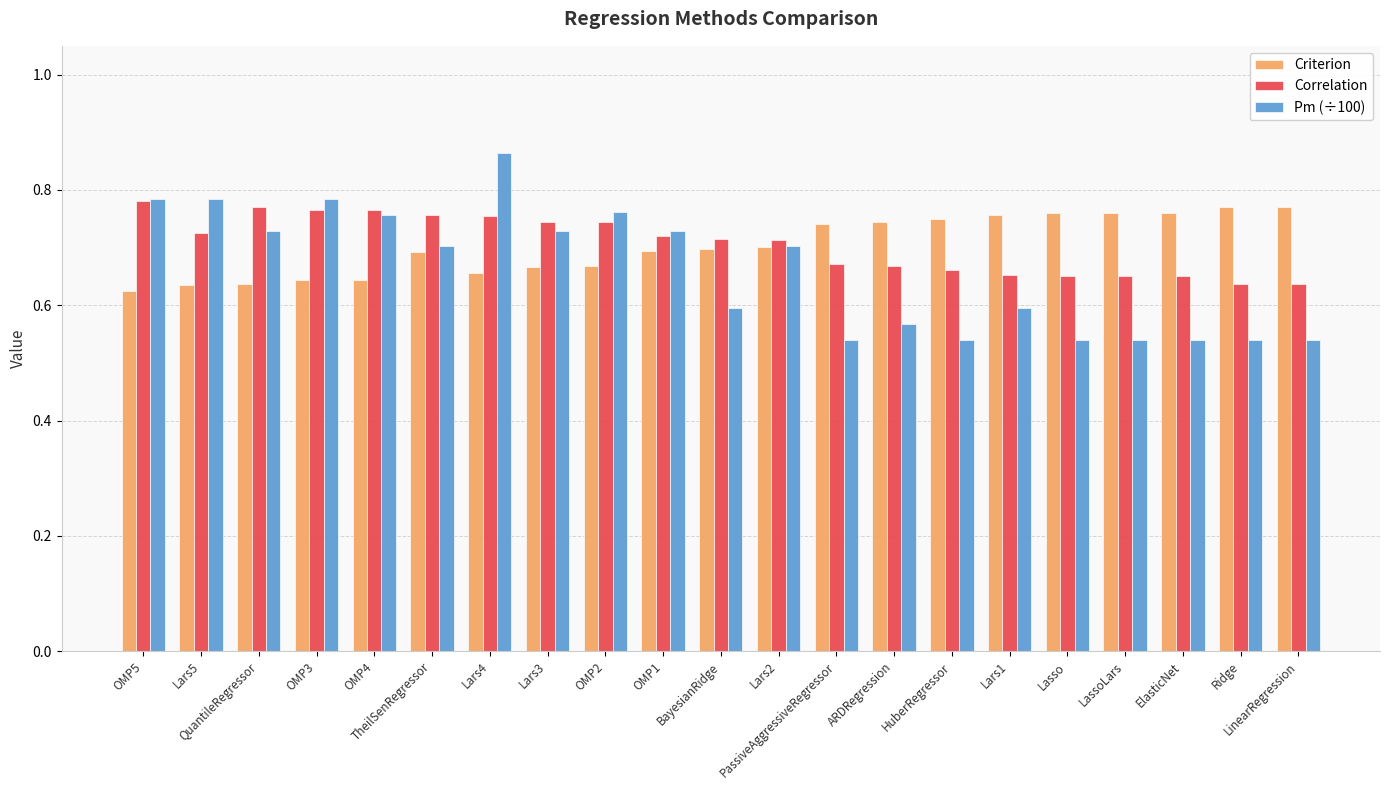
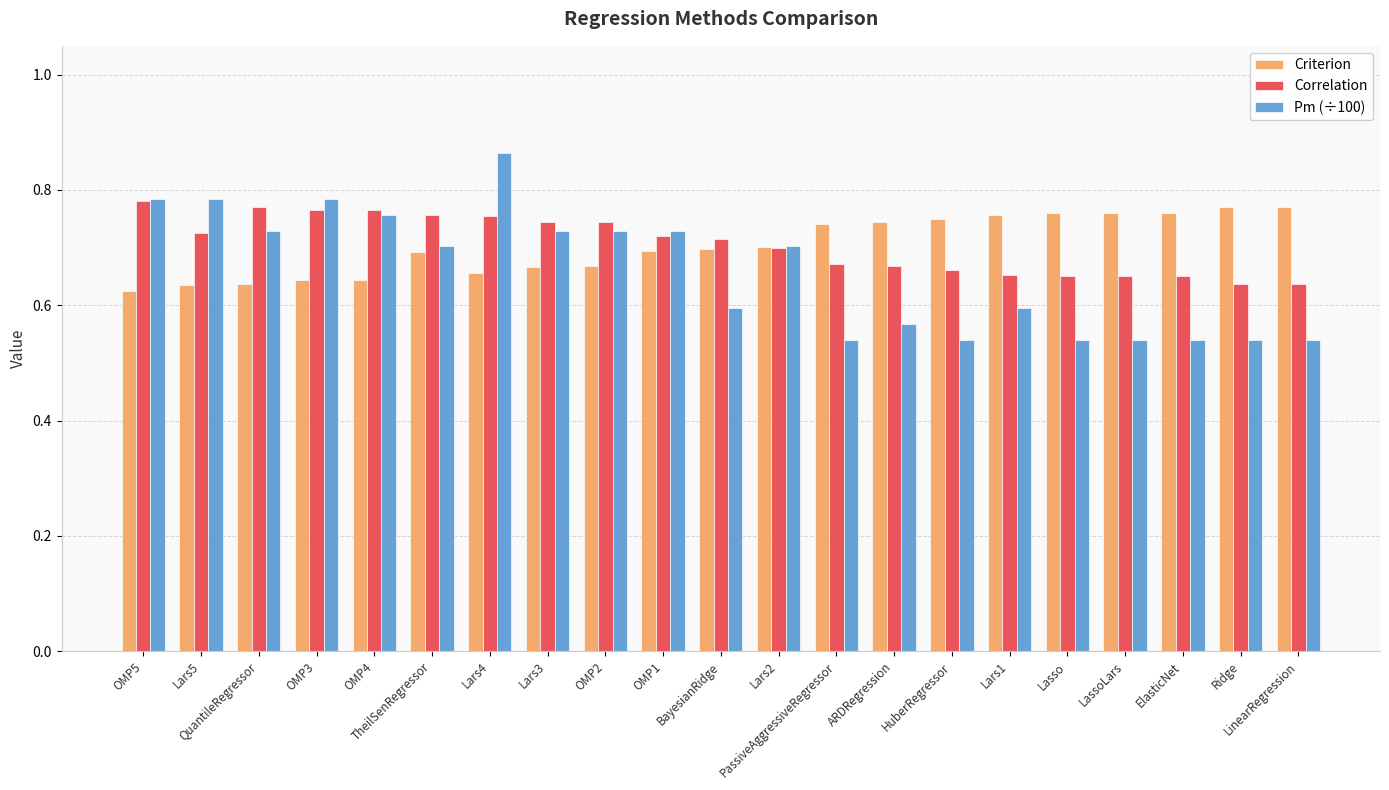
  {
    "Criterion": {
      "OMP5": 0.62,
      "Lars5": 0.63,
      "QuantileRegressor": 0.64,
      "OMP3": 0.64,
      "OMP4": 0.64,
      "TheilSenRegressor": 0.69,
      "Lars4": 0.66,
      "Lars3": 0.67,
      "OMP2": 0.67,
      "OMP1": 0.69,
      "BayesianRidge": 0.70,
      "Lars2": 0.70,
      "PassiveAggressiveRegressor": 0.74,
      "ARDRegression": 0.74,
      "HuberRegressor": 0.75,
      "Lars1": 0.76,
      "Lasso": 0.76,
      "LassoLars": 0.76,
      "ElasticNet": 0.76,
      "Ridge": 0.77,
      "LinearRegression": 0.77
    },
    "Correlation": {
      "OMP5": 0.78,
      "Lars5": 0.73,
      "QuantileRegressor": 0.77,
      "OMP3": 0.77,
      "OMP4": 0.77,
      "TheilSenRegressor": 0.76,
      "Lars4": 0.76,
      "Lars3": 0.74,
      "OMP2": 0.74,
      "OMP1": 0.72,
      "BayesianRidge": 0.72,
-     "Lars2": 0.71,
+     "Lars2": 0.70,
      "PassiveAggressiveRegressor": 0.67,
      "ARDRegression": 0.67,
      "HuberRegressor": 0.66,
      "Lars1": 0.65,
      "Lasso": 0.65,
      "LassoLars": 0.65,
      "ElasticNet": 0.65,
      "Ridge": 0.64,
      "LinearRegression": 0.64
    },
    "Pm (÷100)": {
      "OMP5": 0.78,
      "Lars5": 0.78,
      "QuantileRegressor": 0.73,
      "OMP3": 0.78,
      "OMP4": 0.76,
      "TheilSenRegressor": 0.70,
      "Lars4": 0.86,
      "Lars3": 0.73,
-     "OMP2": 0.76,
+     "OMP2": 0.73,
      "OMP1": 0.73,
      "BayesianRidge": 0.59,
      "Lars2": 0.70,
      "PassiveAggressiveRegressor": 0.54,
      "ARDRegression": 0.57,
      "HuberRegressor": 0.54,
      "Lars1": 0.59,
      "Lasso": 0.54,
      "LassoLars": 0.54,
      "ElasticNet": 0.54,
      "Ridge": 0.54,
      "LinearRegression": 0.54
    }
  }
